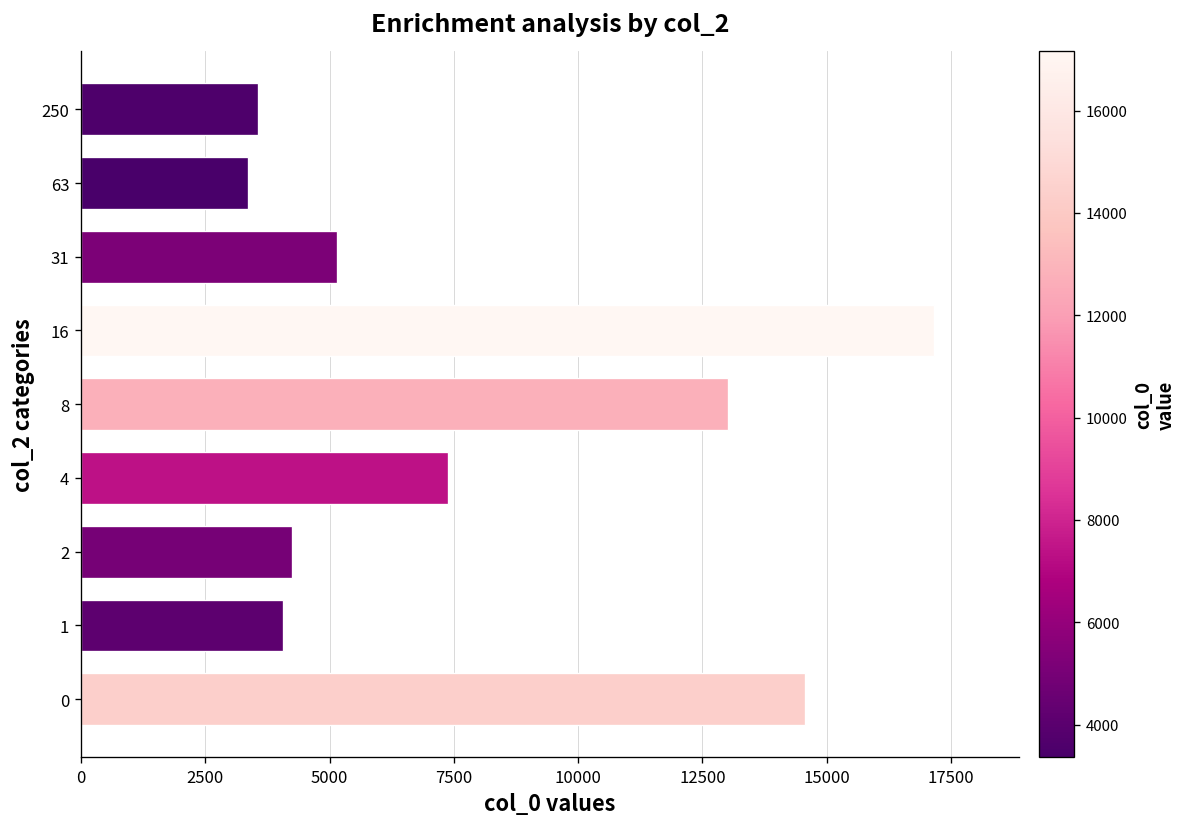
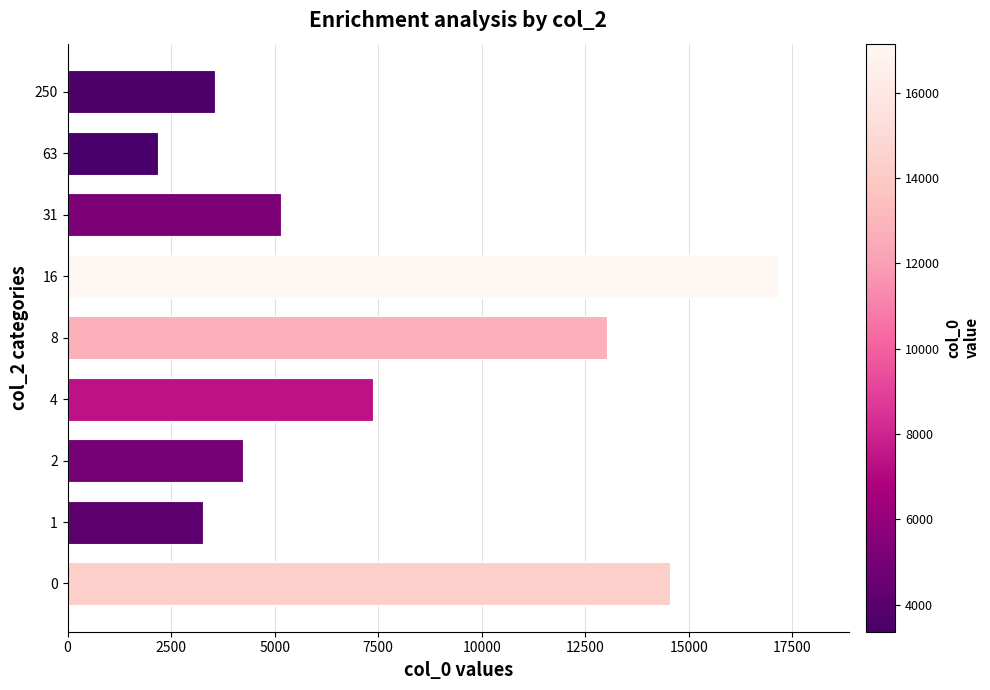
  {
    "250": 3600,
-   "63": 3400,
+   "63": 2200,
    "31": 5200,
    "16": 17200,
    "8": 13000,
    "4": 7400,
    "2": 4200,
-   "1": 4100,
+   "1": 3300,
    "0": 14600
  }
